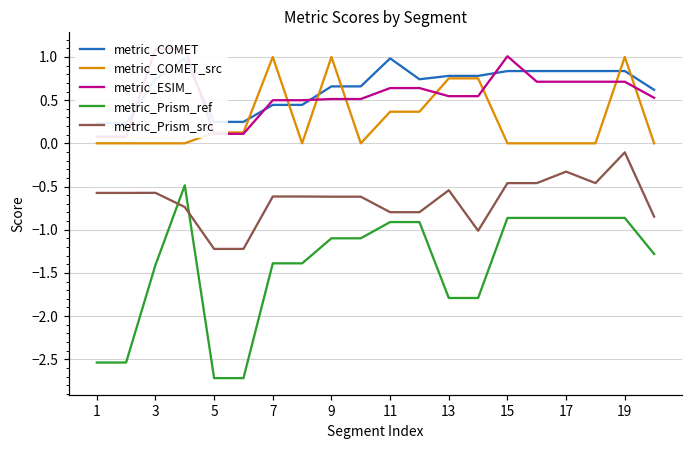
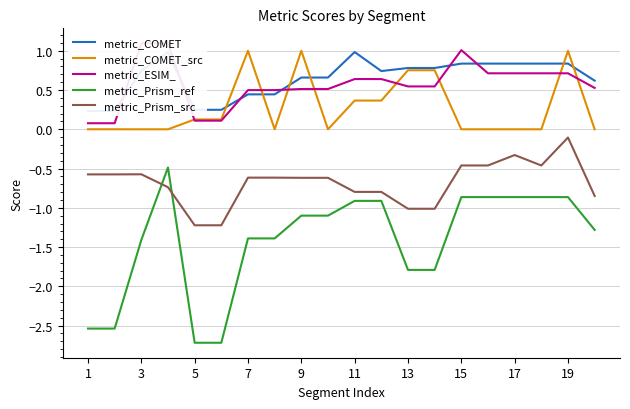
  {
    "metric_COMET": {
      "7": 0.4,
      "9": 0.7,
      "11": 1.0,
      "15": 0.8,
      "17": 0.8,
      "19": 0.8
    },
    "metric_COMET_src": {
      "1": 0.0,
      "3": 0.0,
      "7": 1.0,
      "9": 1.0,
      "11": 0.4,
      "15": 0.0,
      "17": 0.0,
      "19": 1.0
    },
    "metric_ESIM_": {
      "1": 0.1,
      "7": 0.5,
      "9": 0.5,
      "11": 0.6,
      "13": 0.5,
      "15": 1.0,
      "17": 0.7,
      "19": 0.7
    },
    "metric_Prism_ref": {
      "1": -2.5,
      "3": -1.4,
      "5": -2.7,
      "7": -1.4,
      "9": -1.1,
      "11": -0.9,
      "13": -1.8,
      "15": -0.9,
      "17": -0.9,
      "19": -0.9
    },
    "metric_Prism_src": {
      "1": -0.6,
      "3": -0.6,
      "5": -1.2,
      "7": -0.6,
      "9": -0.6,
      "11": -0.8,
-     "13": -0.5,
+     "13": -1.0,
      "15": -0.5,
      "17": -0.3,
      "19": -0.1
    }
  }
